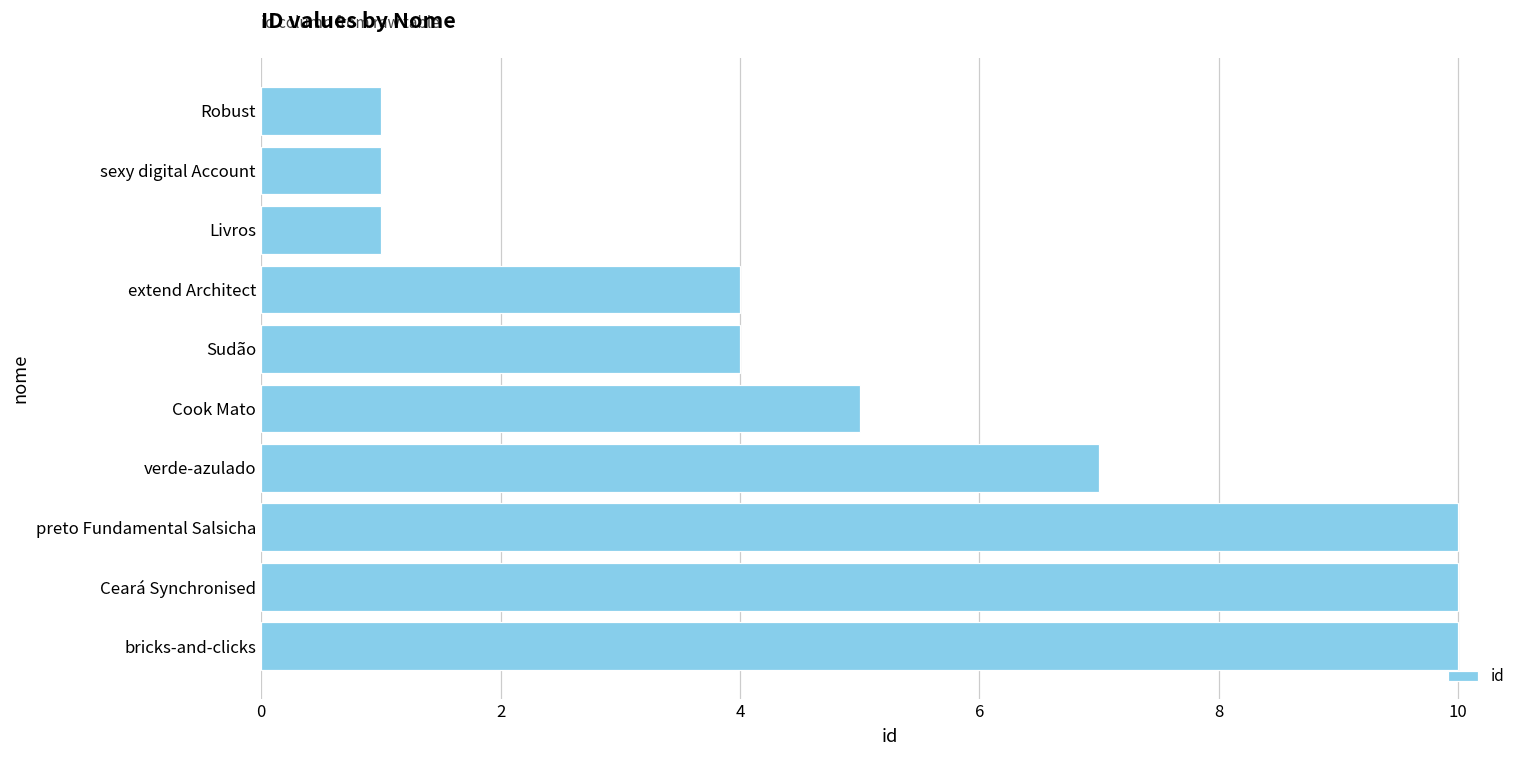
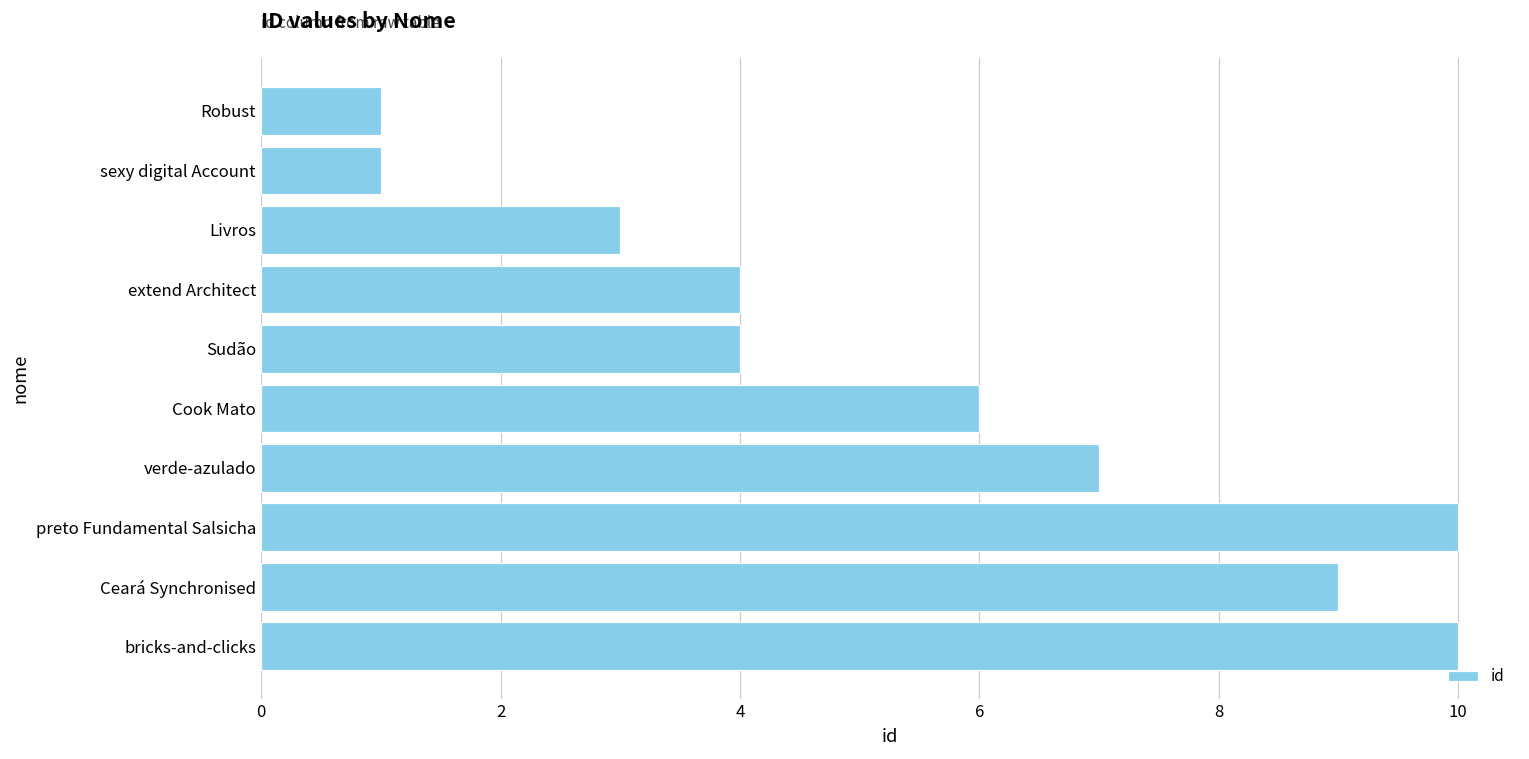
  {
    "Robust": 1,
    "sexy digital Account": 1,
-   "Livros": 1,
+   "Livros": 3,
    "extend Architect": 4,
    "Sudão": 4,
-   "Cook Mato": 5,
+   "Cook Mato": 6,
    "verde-azulado": 7,
    "preto Fundamental Salsicha": 10,
-   "Ceará Synchronised": 10,
+   "Ceará Synchronised": 9,
    "bricks-and-clicks": 10
  }
